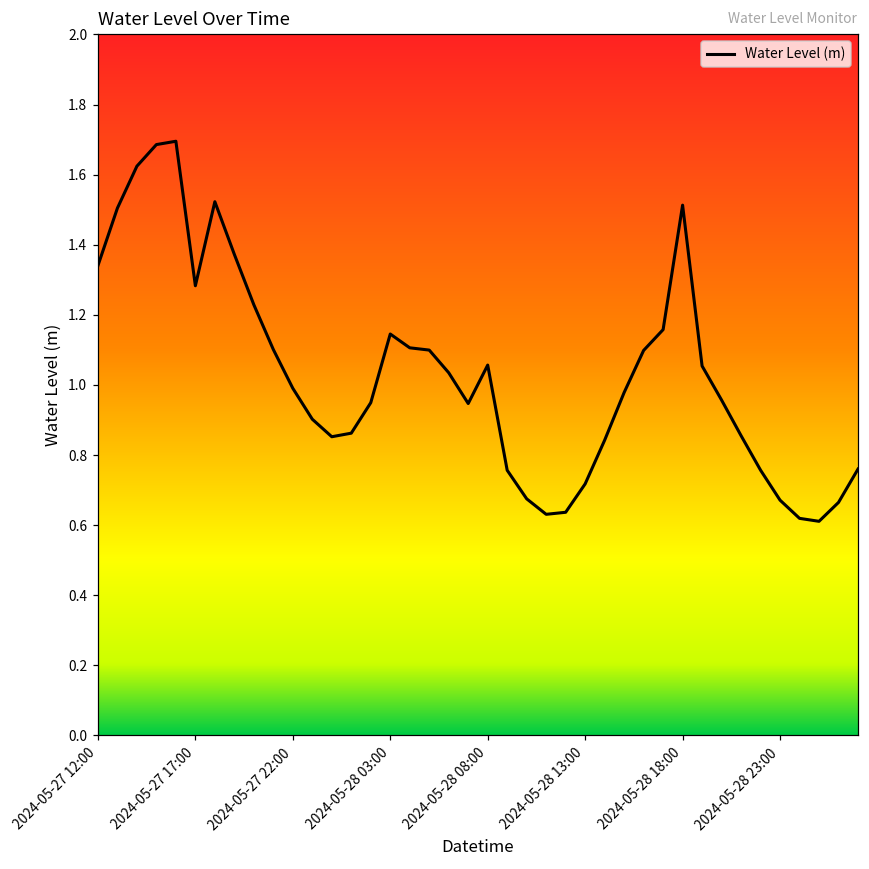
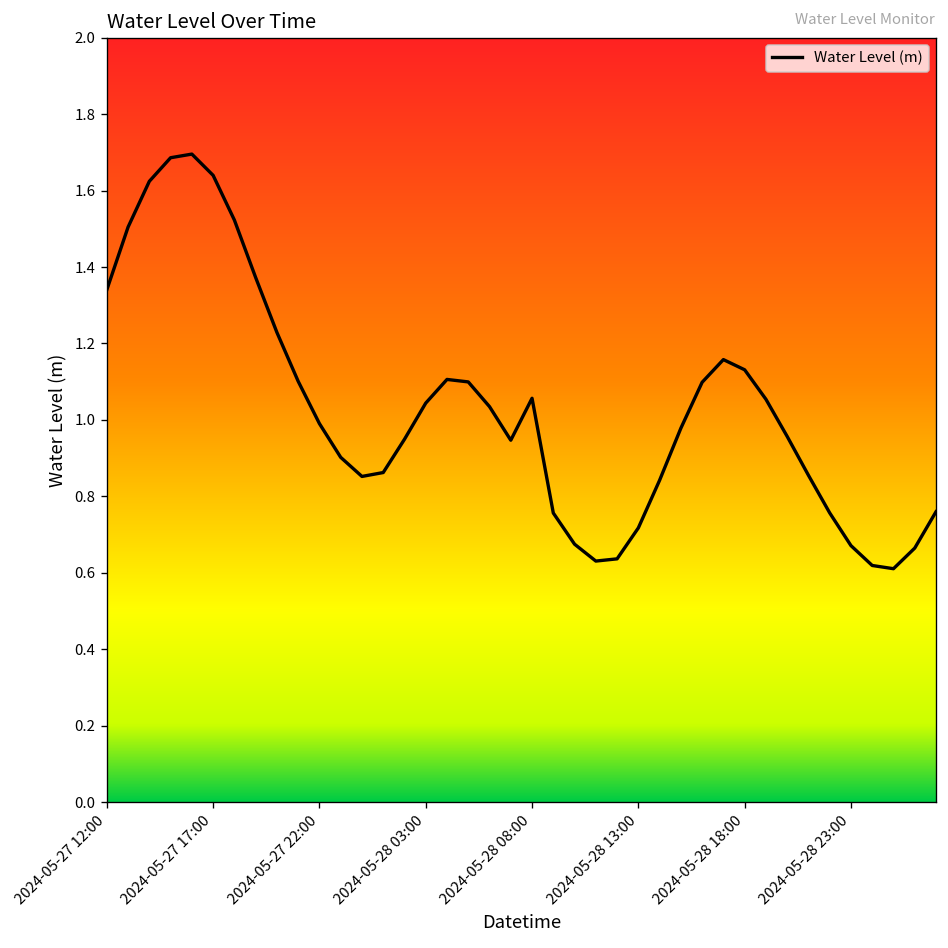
  {
    "2024-05-27 12:00": 1.34,
-   "2024-05-27 17:00": 1.28,
+   "2024-05-27 17:00": 1.64,
    "2024-05-27 22:00": 0.99,
-   "2024-05-28 03:00": 1.15,
+   "2024-05-28 03:00": 1.04,
    "2024-05-28 08:00": 1.06,
    "2024-05-28 13:00": 0.72,
-   "2024-05-28 18:00": 1.51,
+   "2024-05-28 18:00": 1.13,
    "2024-05-28 23:00": 0.67
  }
